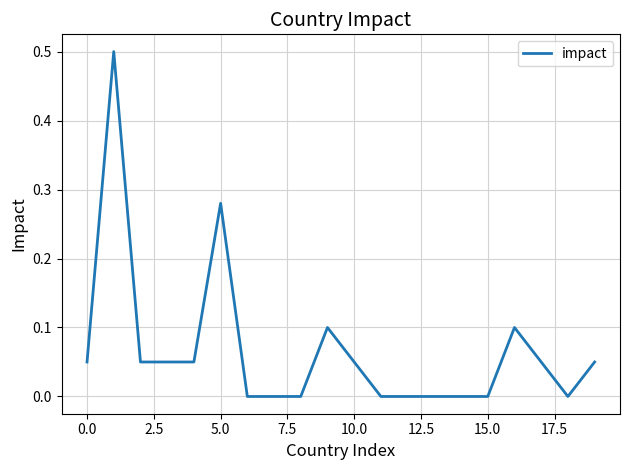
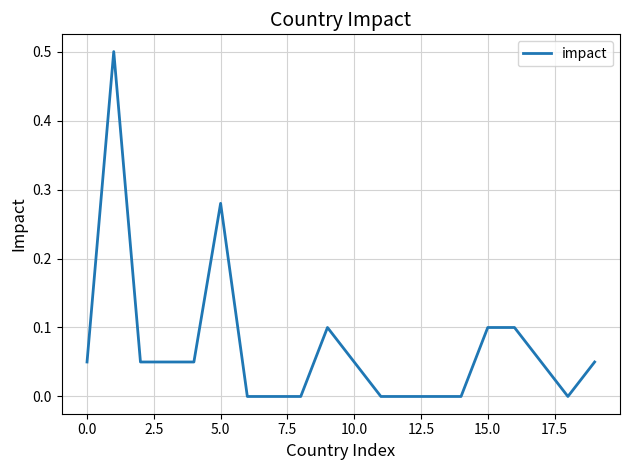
  {
    "0.0": 0.05,
    "5.0": 0.28,
    "10.0": 0.05,
-   "15.0": 0.0
+   "15.0": 0.1
  }
